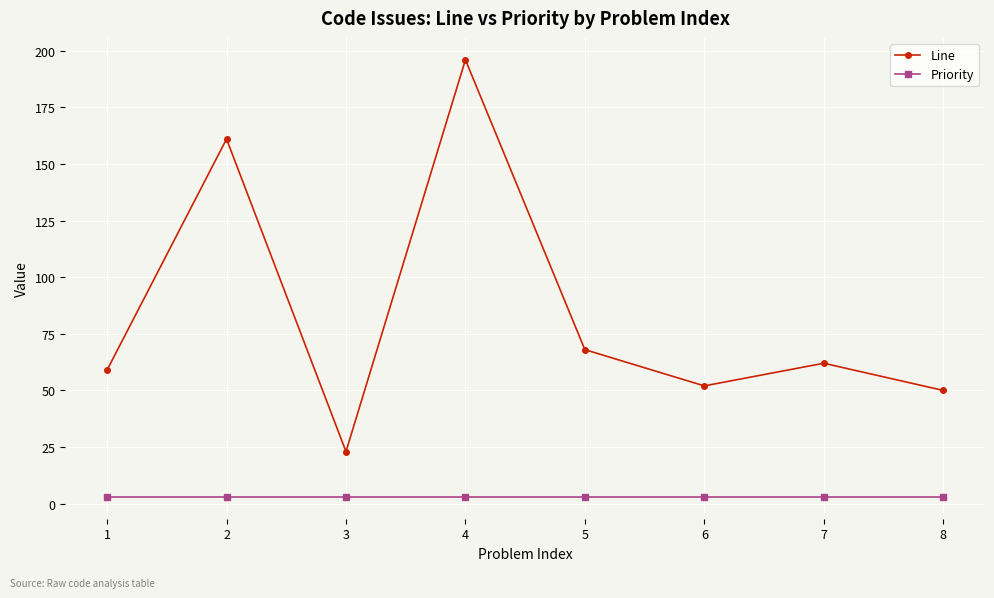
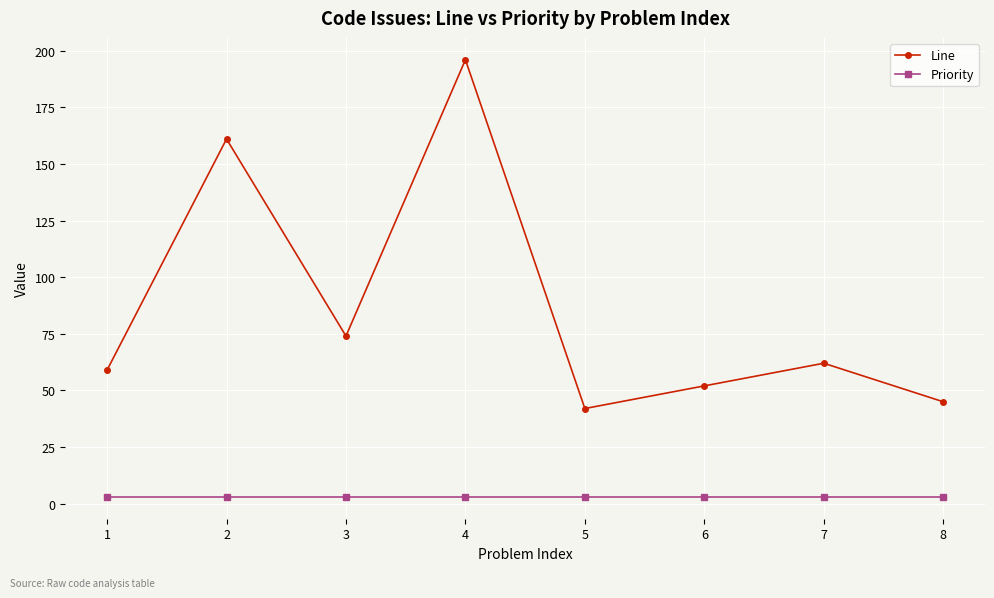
  {
    "Line": {
      "1": 59,
      "2": 161,
-     "3": 23,
+     "3": 74,
      "4": 196,
-     "5": 68,
+     "5": 42,
      "6": 52,
      "7": 62,
-     "8": 50
+     "8": 45
    },
    "Priority": {
      "1": 3,
      "2": 3,
      "3": 3,
      "4": 3,
      "5": 3,
      "6": 3,
      "7": 3,
      "8": 3
    }
  }
